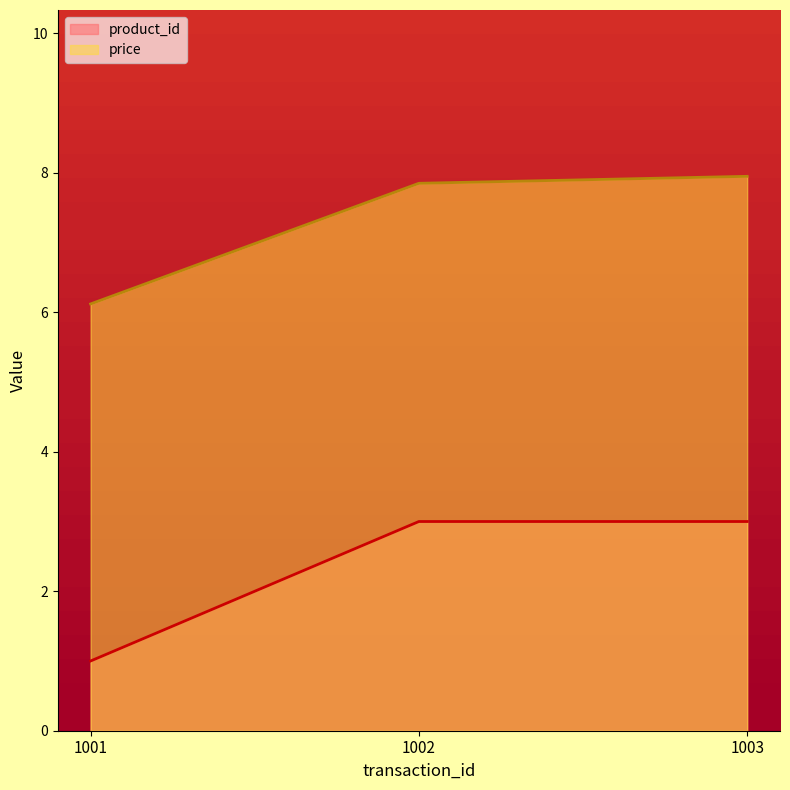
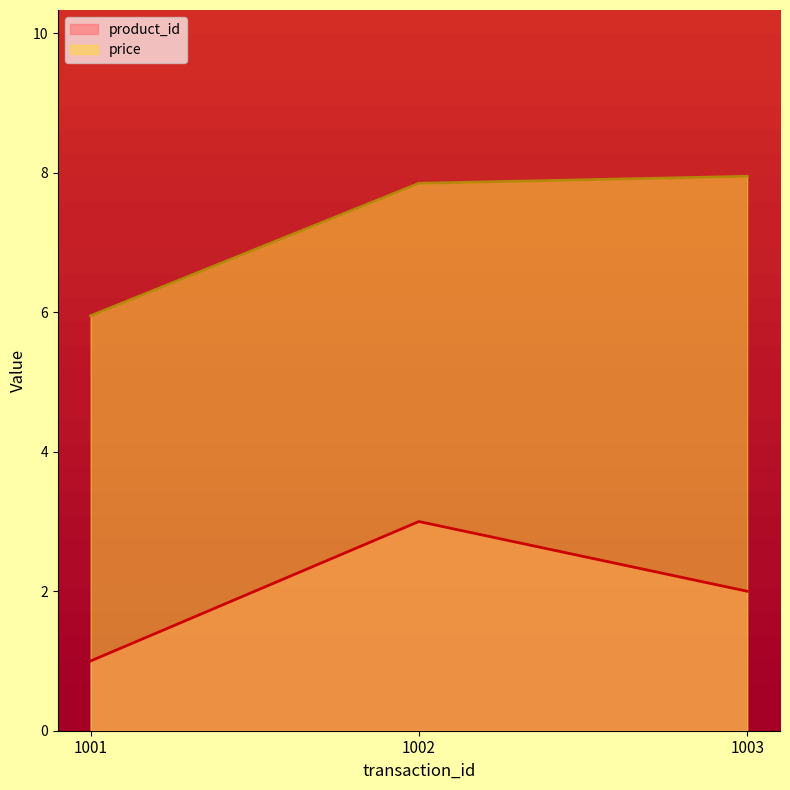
  {
    "product_id": {
      "1001": 1,
      "1002": 3,
-     "1003": 3
+     "1003": 2
    },
    "price": {
-     "1001": 6.1,
+     "1001": 6.0,
      "1002": 7.9,
      "1003": 8.0
    }
  }
